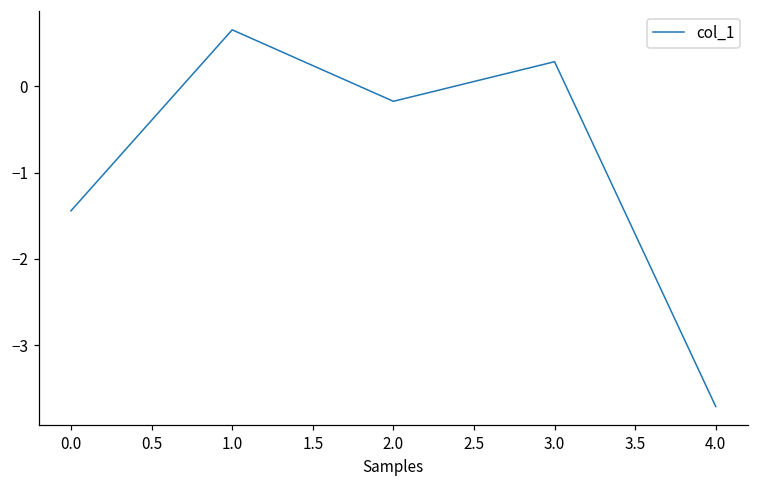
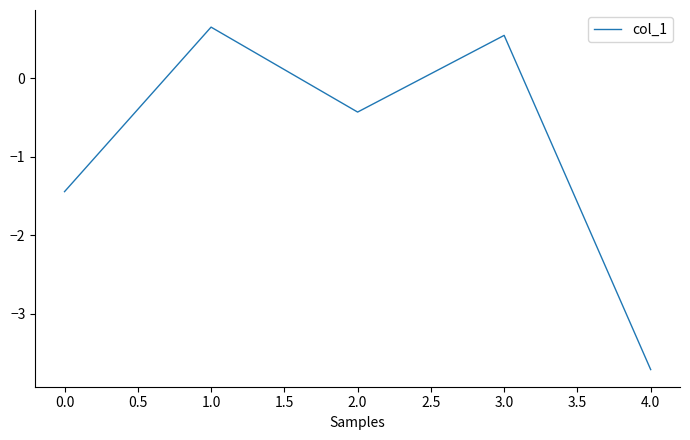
  {
    "0.0": -1.4,
    "1.0": 0.7,
-   "2.0": -0.2,
-   "3.0": 0.3,
+   "2.0": -0.4,
+   "3.0": 0.5,
    "4.0": -3.7
  }
